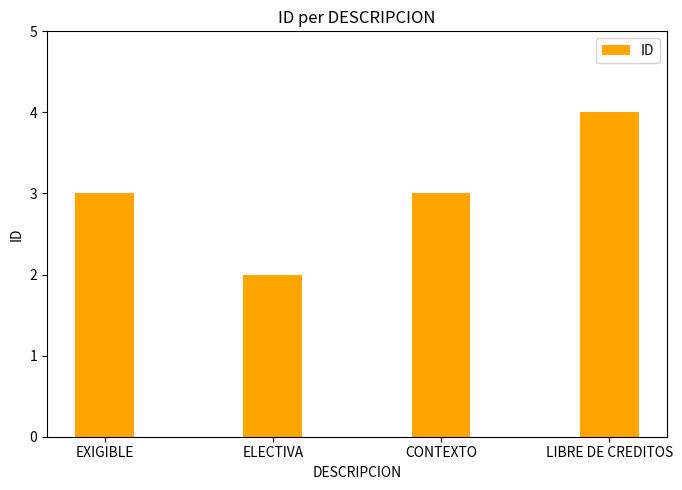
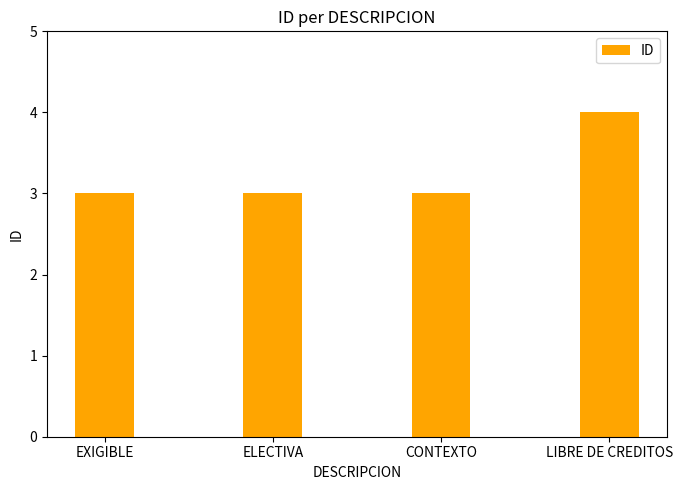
  {
    "EXIGIBLE": 3,
-   "ELECTIVA": 2,
+   "ELECTIVA": 3,
    "CONTEXTO": 3,
    "LIBRE DE CREDITOS": 4
  }
